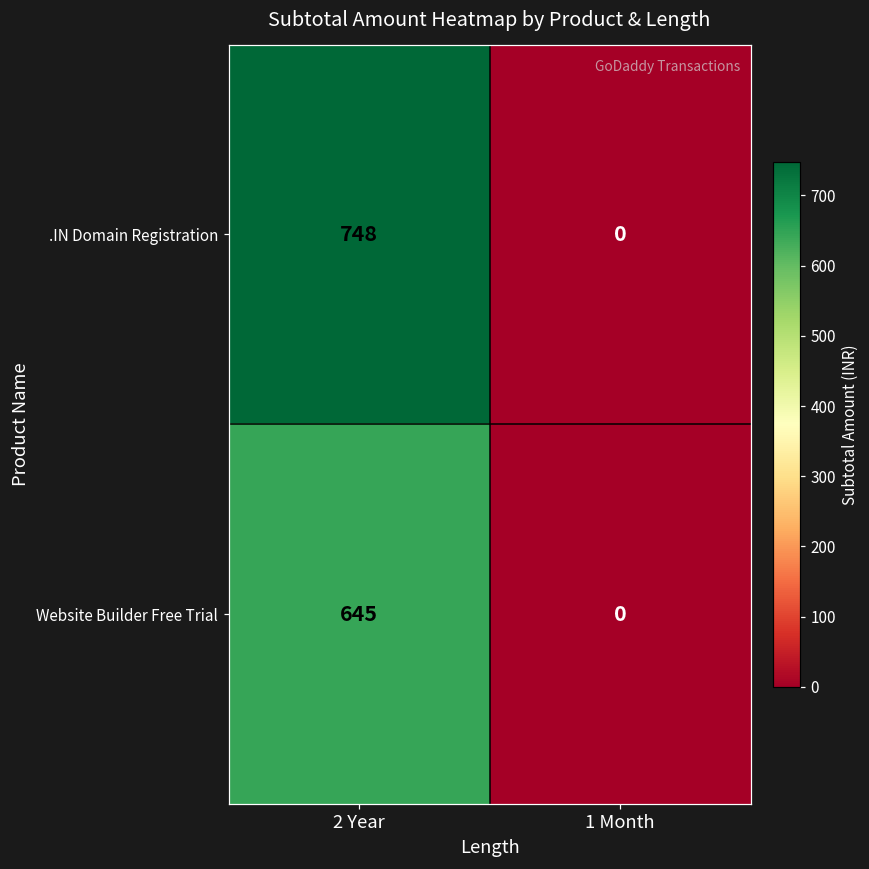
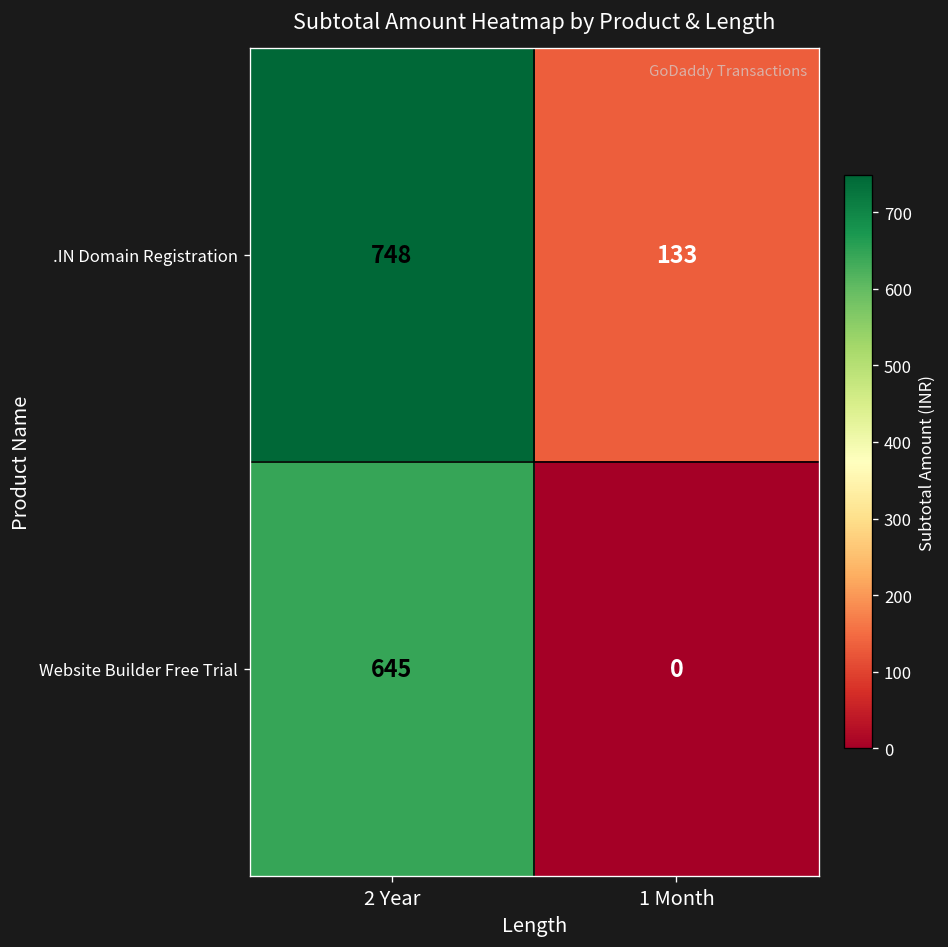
  {
    ".IN Domain Registration": {
      "2 Year": 748,
-     "1 Month": 0
+     "1 Month": 133
    },
    "Website Builder Free Trial": {
      "2 Year": 645,
      "1 Month": 0
    }
  }
